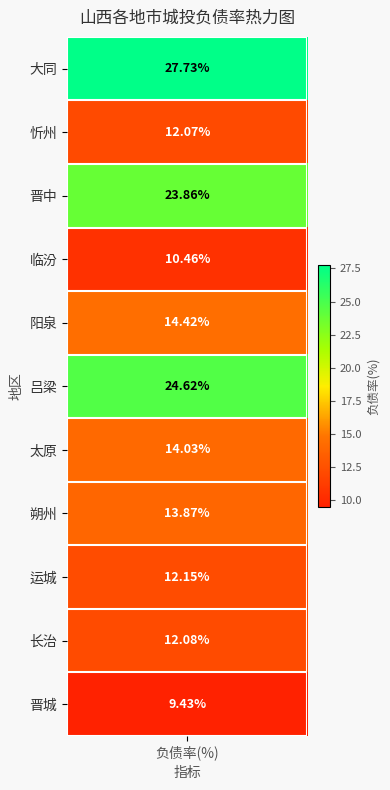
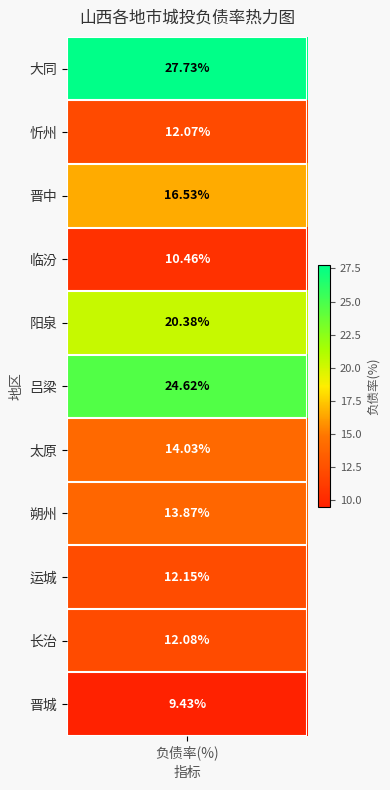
  {
    "大同": {
      "负债率(%)": "27.73%"
    },
    "忻州": {
      "负债率(%)": "12.07%"
    },
    "晋中": {
-     "负债率(%)": "23.86%"
+     "负债率(%)": "16.53%"
    },
    "临汾": {
      "负债率(%)": "10.46%"
    },
    "阳泉": {
-     "负债率(%)": "14.42%"
+     "负债率(%)": "20.38%"
    },
    "吕梁": {
      "负债率(%)": "24.62%"
    },
    "太原": {
      "负债率(%)": "14.03%"
    },
    "朔州": {
      "负债率(%)": "13.87%"
    },
    "运城": {
      "负债率(%)": "12.15%"
    },
    "长治": {
      "负债率(%)": "12.08%"
    },
    "晋城": {
      "负债率(%)": "9.43%"
    }
  }
